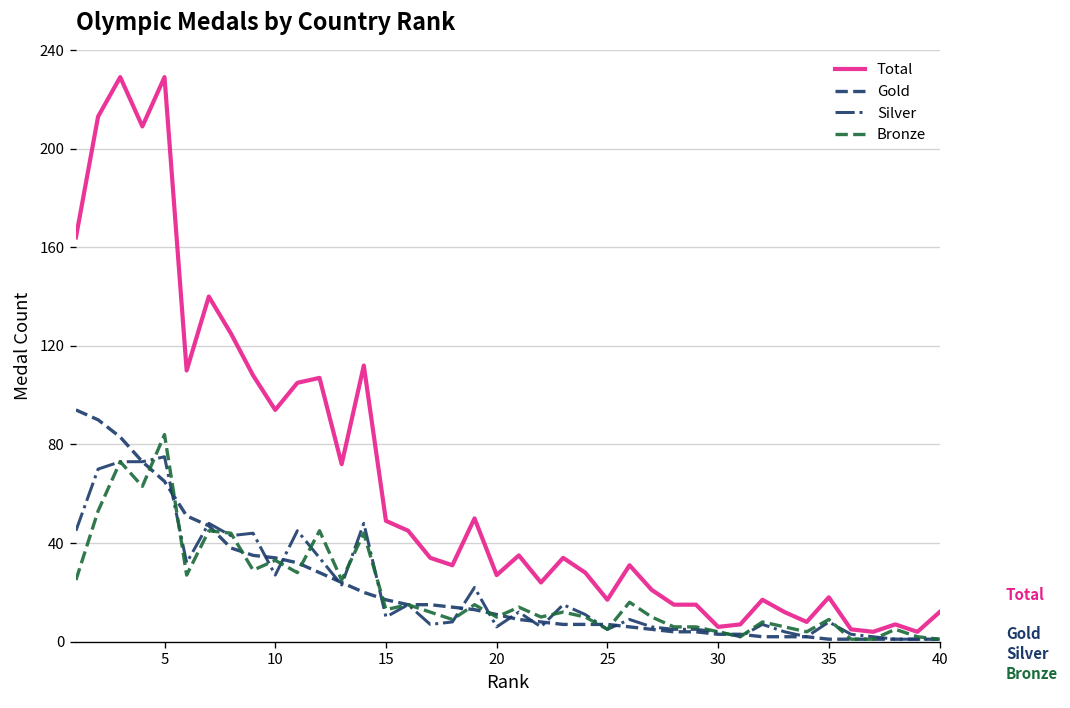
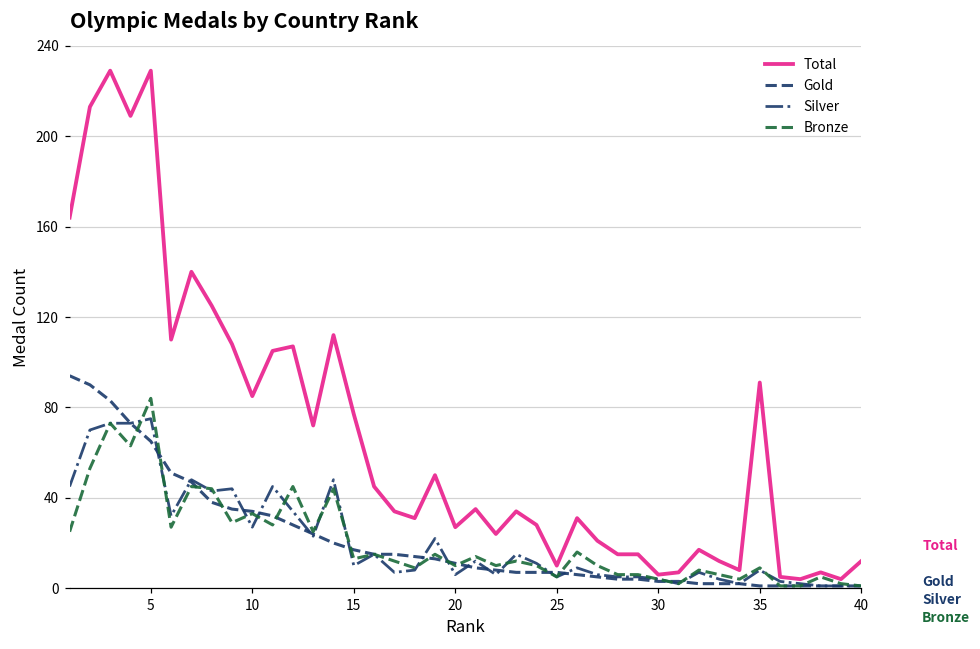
  {
    "Total": {
      "5": 229,
-     "10": 94,
-     "15": 49,
+     "10": 85,
+     "15": 77,
      "20": 27,
-     "25": 17,
+     "25": 10,
      "30": 6,
-     "35": 18,
+     "35": 91,
      "40": 12
    },
    "Bronze": {
      "5": 84,
      "15": 13
    }
  }
